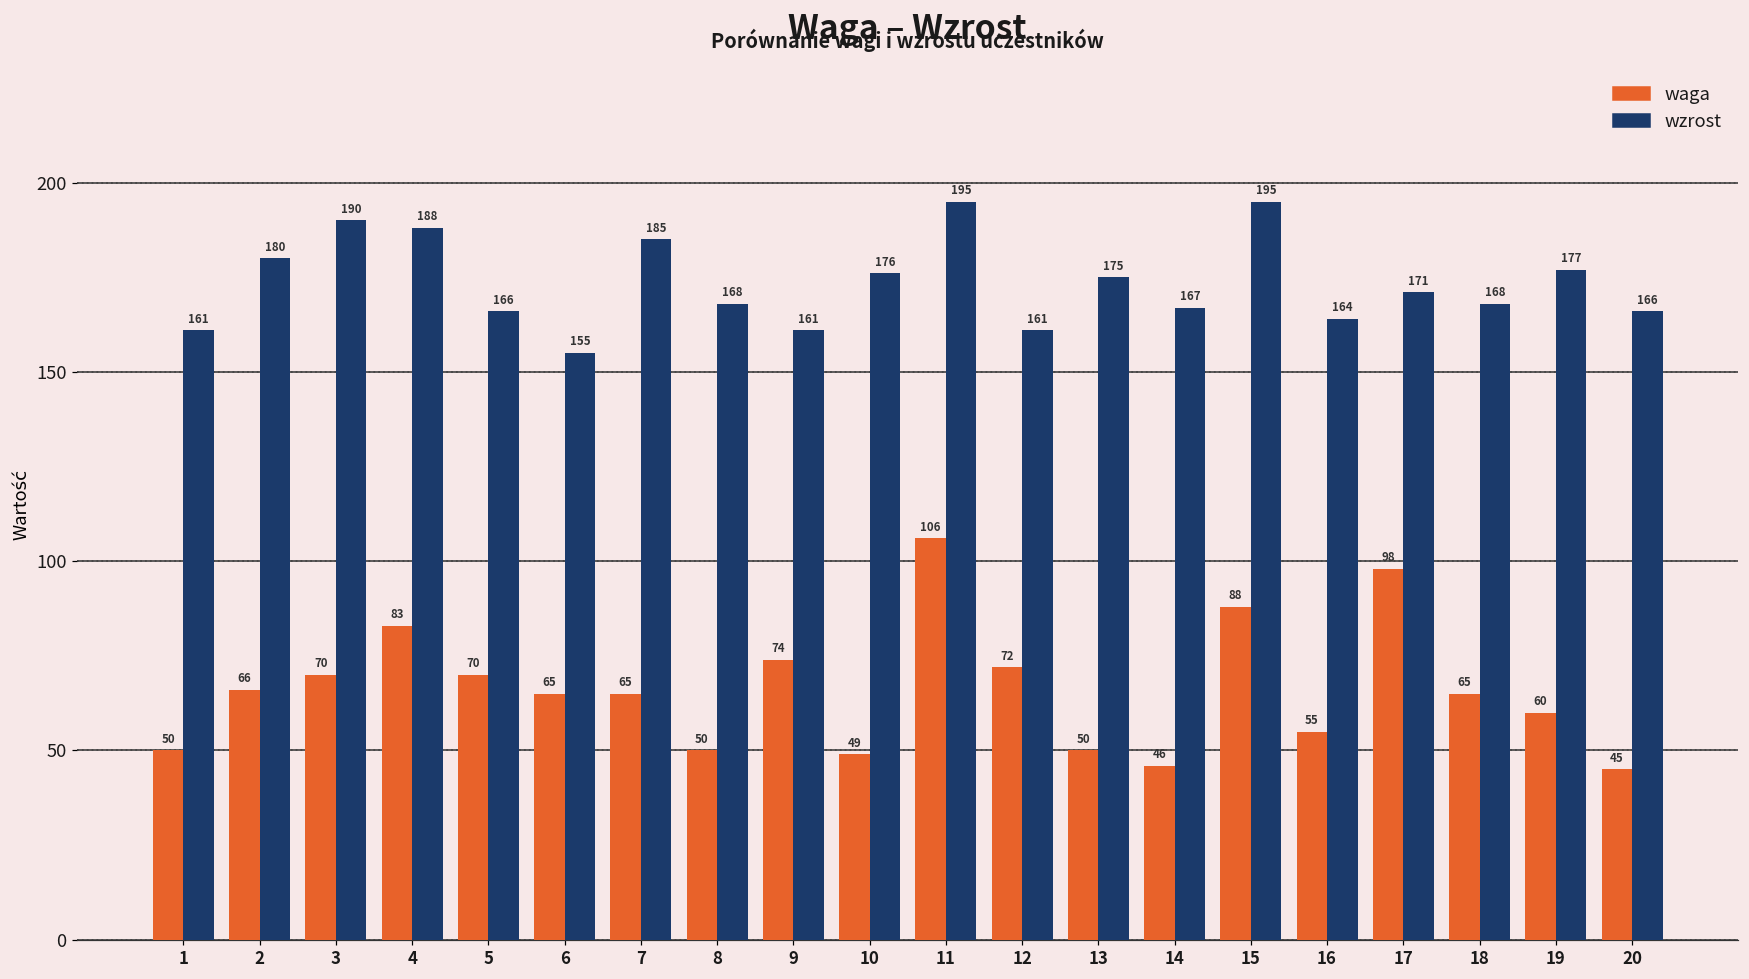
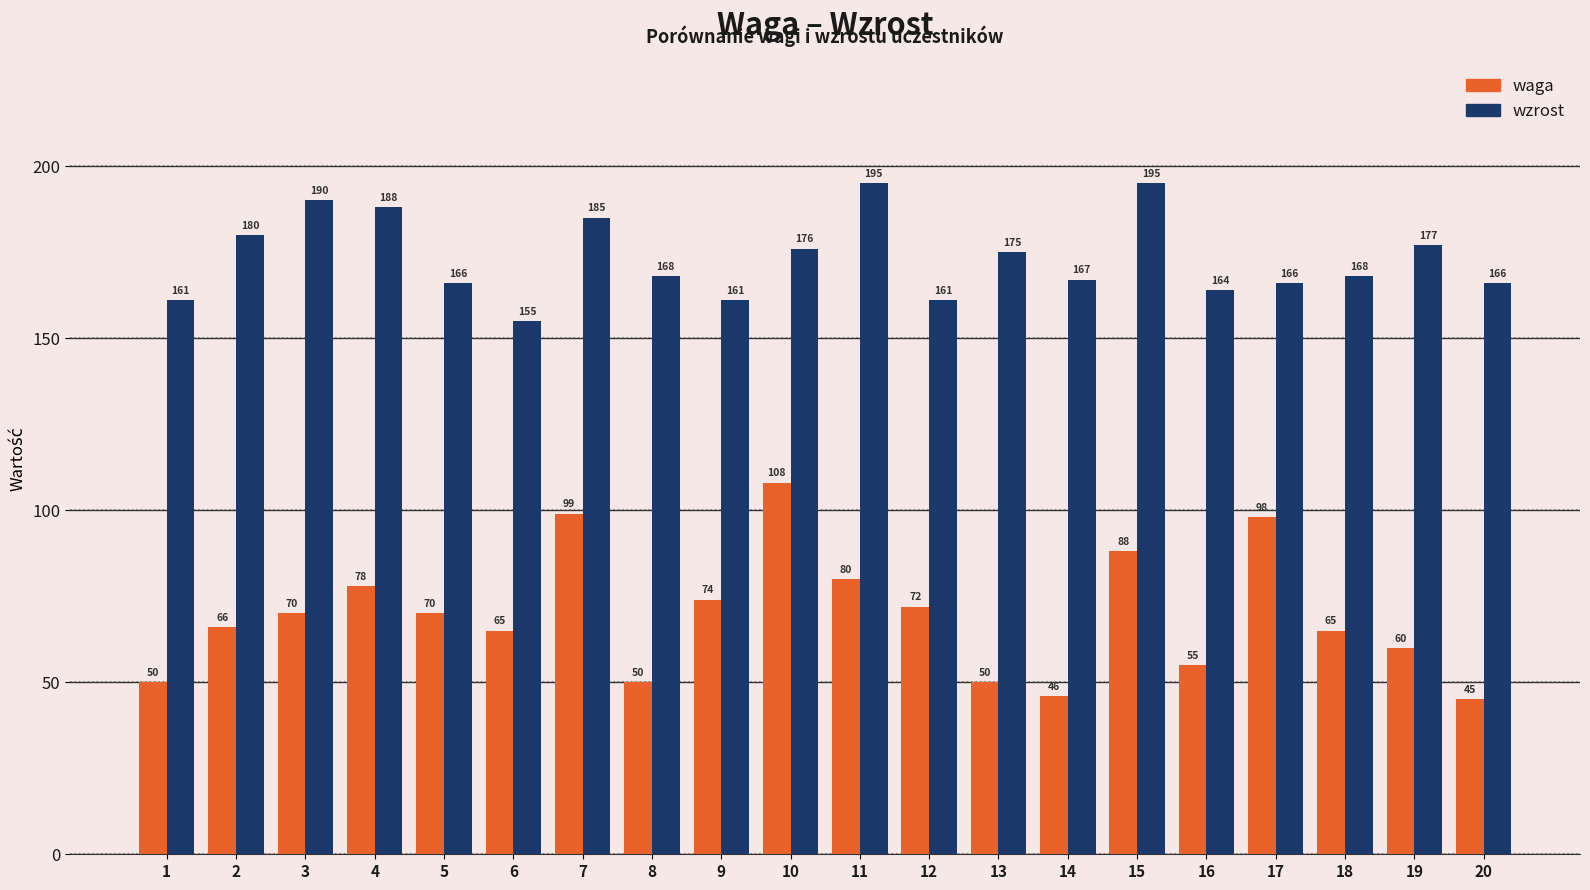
  {
    "waga": {
      "1": 50,
      "2": 66,
      "3": 70,
-     "4": 83,
+     "4": 78,
      "5": 70,
      "6": 65,
-     "7": 65,
+     "7": 99,
      "8": 50,
      "9": 74,
-     "10": 49,
-     "11": 106,
+     "10": 108,
+     "11": 80,
      "12": 72,
      "13": 50,
      "14": 46,
      "15": 88,
      "16": 55,
      "17": 98,
      "18": 65,
      "19": 60,
      "20": 45
    },
    "wzrost": {
      "1": 161,
      "2": 180,
      "3": 190,
      "4": 188,
      "5": 166,
      "6": 155,
      "7": 185,
      "8": 168,
      "9": 161,
      "10": 176,
      "11": 195,
      "12": 161,
      "13": 175,
      "14": 167,
      "15": 195,
      "16": 164,
-     "17": 171,
+     "17": 166,
      "18": 168,
      "19": 177,
      "20": 166
    }
  }
